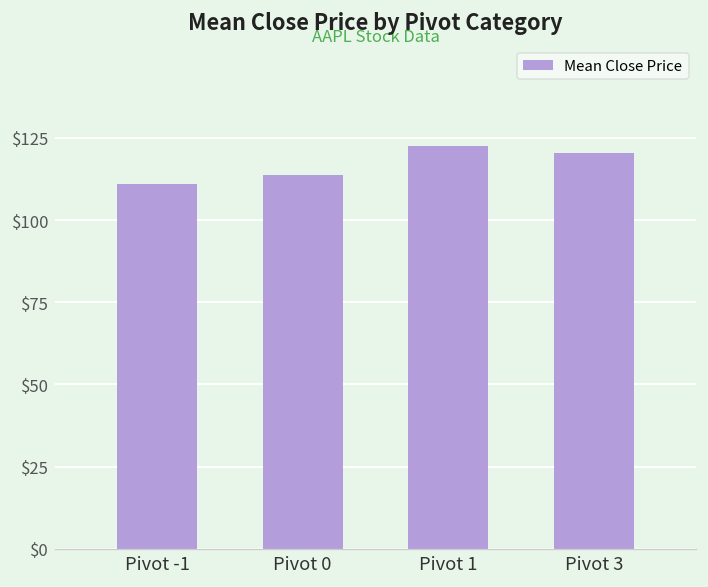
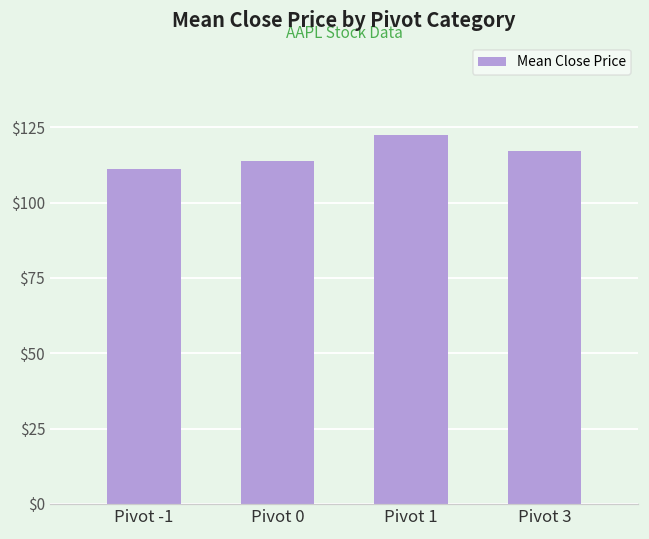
  {
    "Pivot -1": "$111",
    "Pivot 0": "$114",
    "Pivot 1": "$122",
-   "Pivot 3": "$120"
+   "Pivot 3": "$117"
  }
